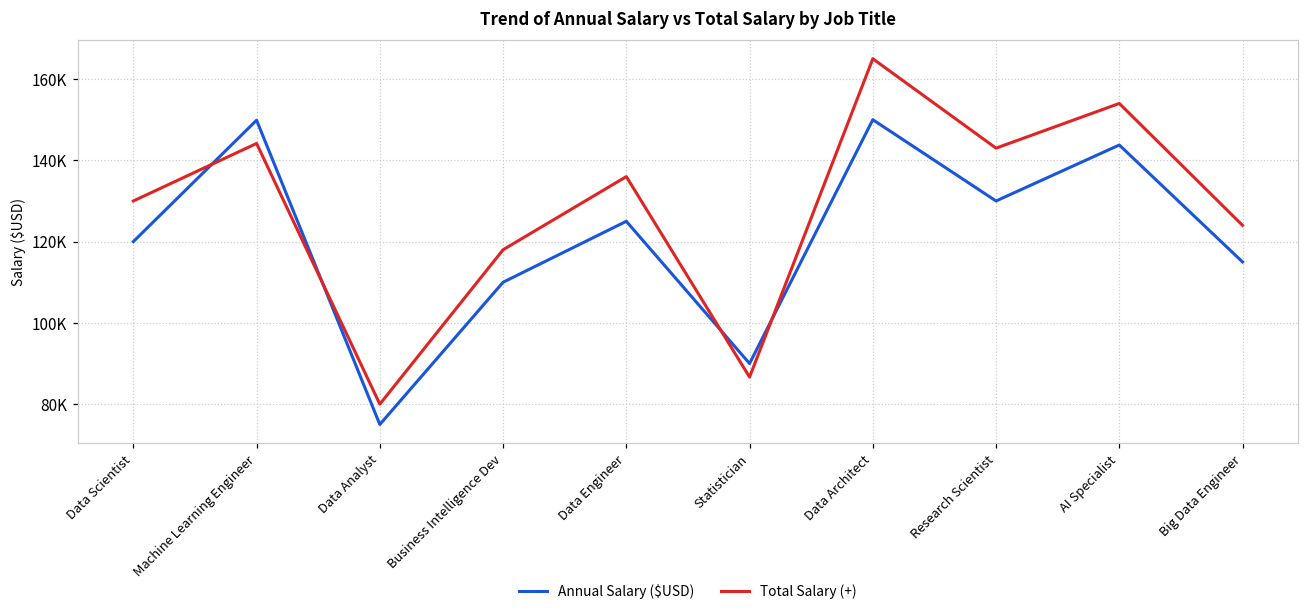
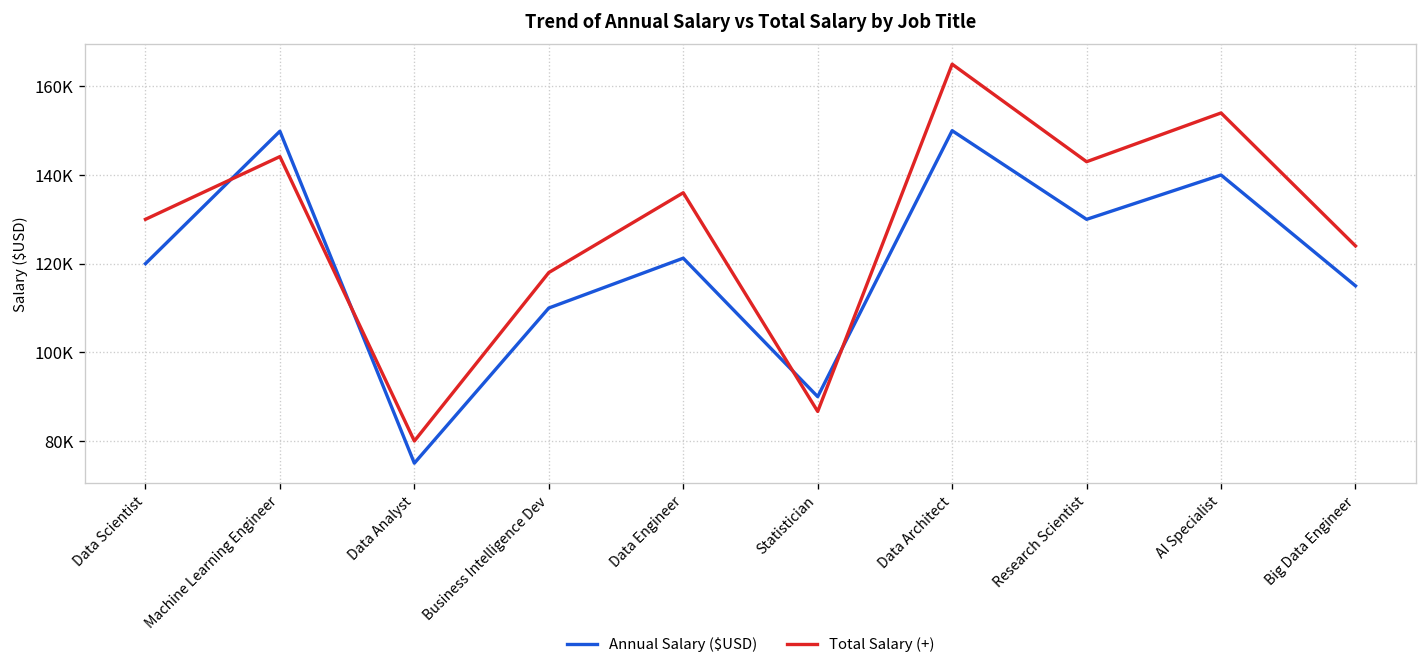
  {
    "Annual Salary ($USD)": {
      "Data Scientist": 120000,
      "Machine Learning Engineer": 150000,
      "Data Analyst": 75000,
      "Business Intelligence Dev": 110000,
-     "Data Engineer": 125000,
+     "Data Engineer": 121000,
      "Statistician": 90000,
      "Data Architect": 150000,
      "Research Scientist": 130000,
-     "AI Specialist": 144000,
+     "AI Specialist": 140000,
      "Big Data Engineer": 115000
    },
    "Total Salary (+)": {
      "Data Scientist": 130000,
      "Machine Learning Engineer": 144000,
      "Data Analyst": 80000,
      "Business Intelligence Dev": 118000,
      "Data Engineer": 136000,
      "Statistician": 87000,
      "Data Architect": 165000,
      "Research Scientist": 143000,
      "AI Specialist": 154000,
      "Big Data Engineer": 124000
    }
  }
